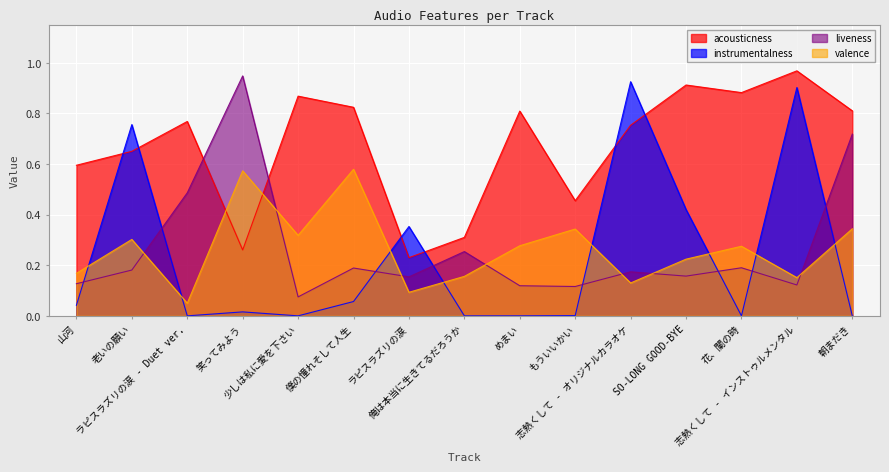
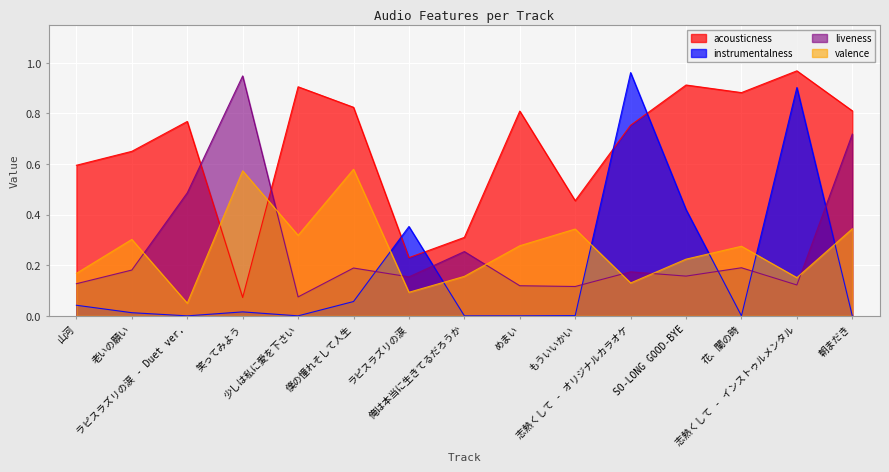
  {
    "acousticness": {
      "山河": 0.60,
      "老いの願い": 0.65,
      "ラピスラズリの涙 - Duet ver.": 0.77,
-     "笑ってみよう": 0.26,
-     "少しは私に愛を下さい": 0.87,
+     "笑ってみよう": 0.07,
+     "少しは私に愛を下さい": 0.91,
      "僕の憧れそして人生": 0.82,
      "ラピスラズリの涙": 0.23,
      "俺は本当に生きてるだろうか": 0.31,
      "めまい": 0.81,
      "もういいかい": 0.46,
      "志熱くして - オリジナルカラオケ": 0.75,
      "SO-LONG GOOD-BYE": 0.91,
      "花、闌の時": 0.88,
      "志熱くして - インストゥルメンタル": 0.97,
      "朝まだき": 0.81
    },
    "instrumentalness": {
      "山河": 0.04,
-     "老いの願い": 0.76,
+     "老いの願い": 0.01,
      "ラピスラズリの涙 - Duet ver.": 0.00,
      "笑ってみよう": 0.02,
      "少しは私に愛を下さい": 0.00,
      "僕の憧れそして人生": 0.06,
      "ラピスラズリの涙": 0.35,
      "俺は本当に生きてるだろうか": 0.00,
      "めまい": 0.00,
      "もういいかい": 0.00,
-     "志熱くして - オリジナルカラオケ": 0.93,
+     "志熱くして - オリジナルカラオケ": 0.96,
      "SO-LONG GOOD-BYE": 0.42,
      "花、闌の時": 0.00,
      "志熱くして - インストゥルメンタル": 0.90,
      "朝まだき": 0.00
    },
    "liveness": {
      "山河": 0.13,
      "老いの願い": 0.18,
      "ラピスラズリの涙 - Duet ver.": 0.49,
      "笑ってみよう": 0.95,
      "少しは私に愛を下さい": 0.07,
      "僕の憧れそして人生": 0.19,
      "ラピスラズリの涙": 0.15,
      "俺は本当に生きてるだろうか": 0.25,
      "めまい": 0.12,
      "もういいかい": 0.12,
      "志熱くして - オリジナルカラオケ": 0.17,
      "SO-LONG GOOD-BYE": 0.16,
      "花、闌の時": 0.19,
      "志熱くして - インストゥルメンタル": 0.12,
      "朝まだき": 0.72
    },
    "valence": {
      "山河": 0.17,
      "老いの願い": 0.30,
      "ラピスラズリの涙 - Duet ver.": 0.05,
      "笑ってみよう": 0.57,
      "少しは私に愛を下さい": 0.32,
      "僕の憧れそして人生": 0.58,
      "ラピスラズリの涙": 0.09,
      "俺は本当に生きてるだろうか": 0.16,
      "めまい": 0.28,
      "もういいかい": 0.34,
      "志熱くして - オリジナルカラオケ": 0.13,
      "SO-LONG GOOD-BYE": 0.22,
      "花、闌の時": 0.28,
      "志熱くして - インストゥルメンタル": 0.15,
      "朝まだき": 0.34
    }
  }
